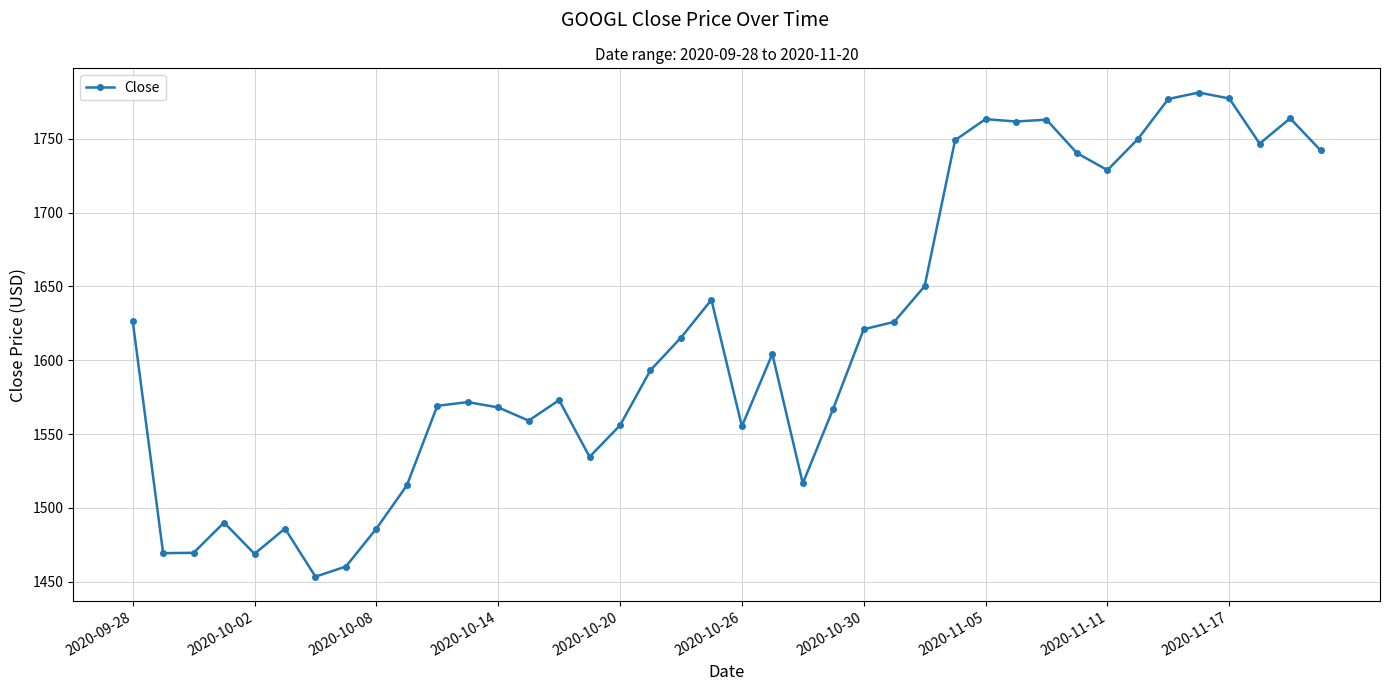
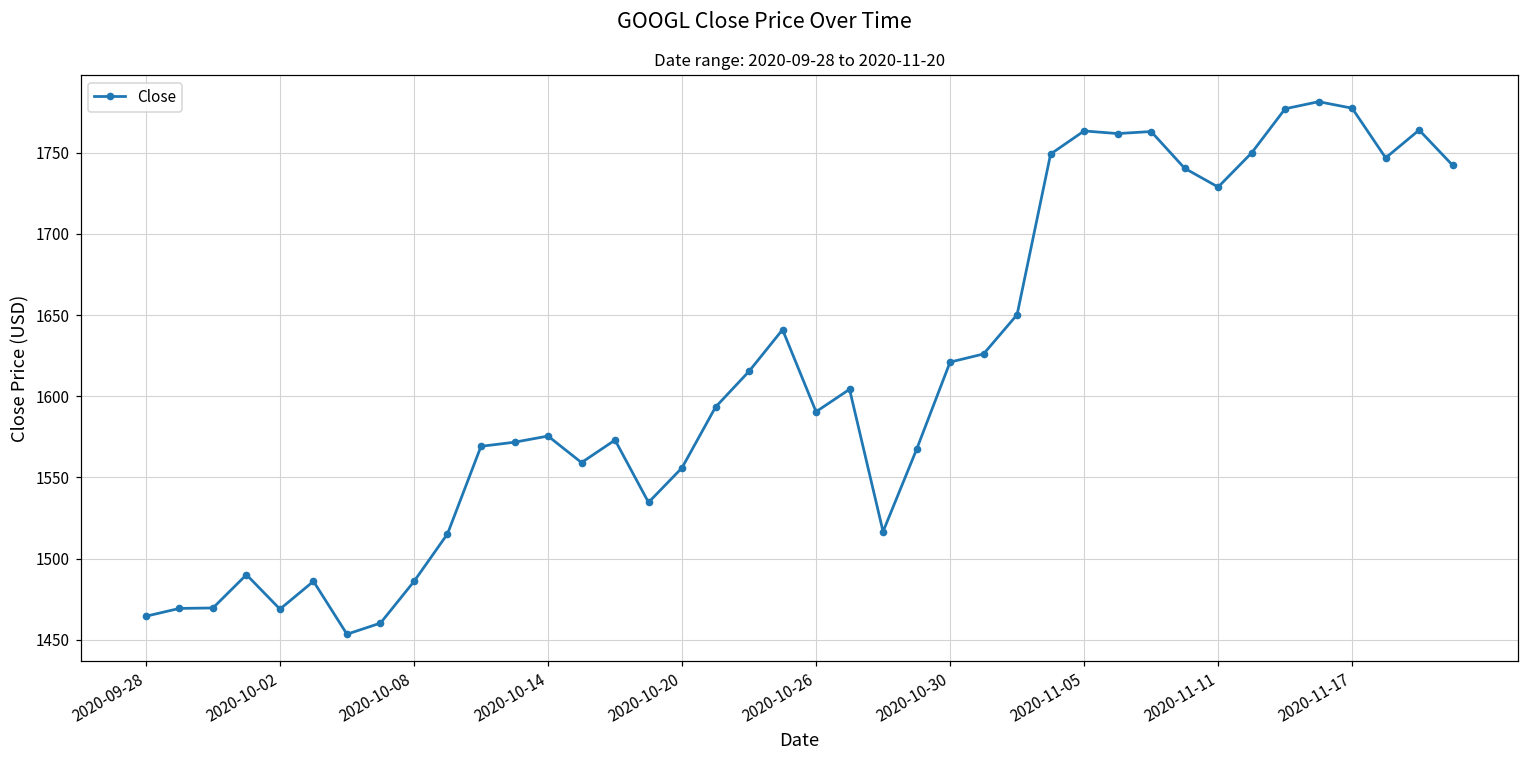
  {
-   "2020-09-28": 1627,
+   "2020-09-28": 1465,
    "2020-10-02": 1469,
    "2020-10-08": 1486,
-   "2020-10-14": 1568,
+   "2020-10-14": 1575,
    "2020-10-20": 1556,
-   "2020-10-26": 1555,
+   "2020-10-26": 1590,
    "2020-10-30": 1621,
    "2020-11-05": 1763,
    "2020-11-11": 1729,
    "2020-11-17": 1777
  }
